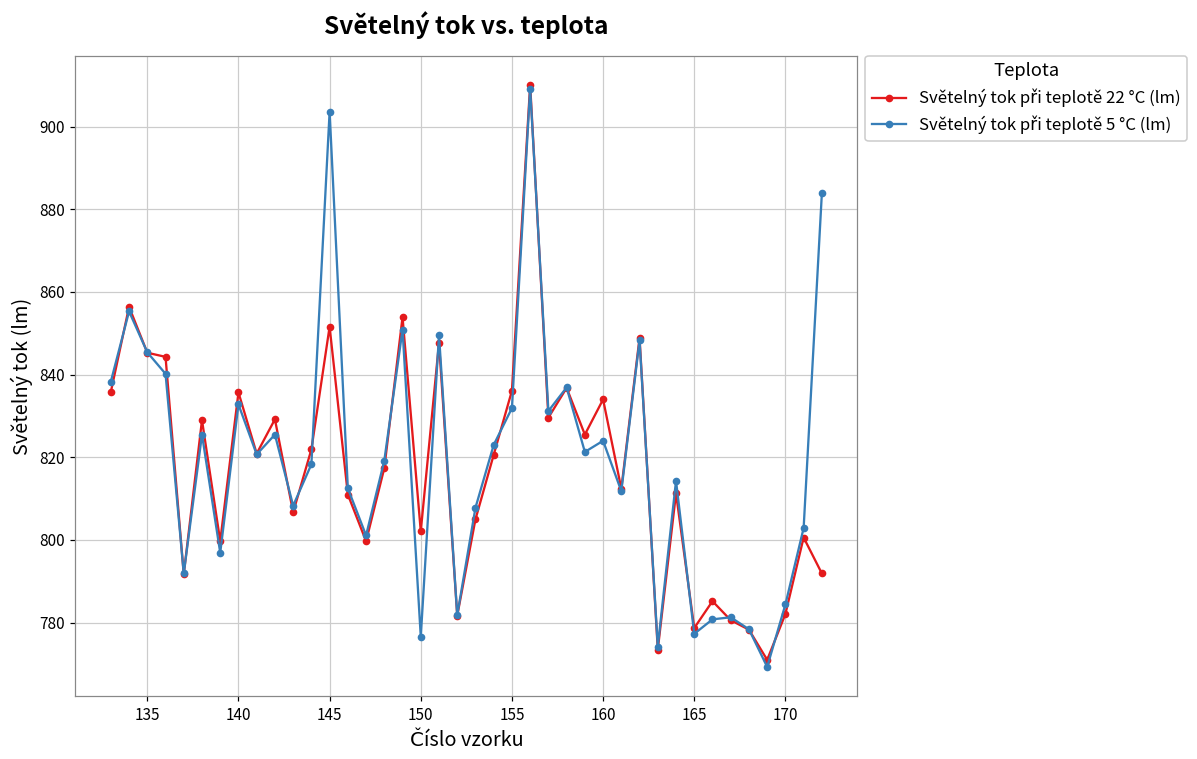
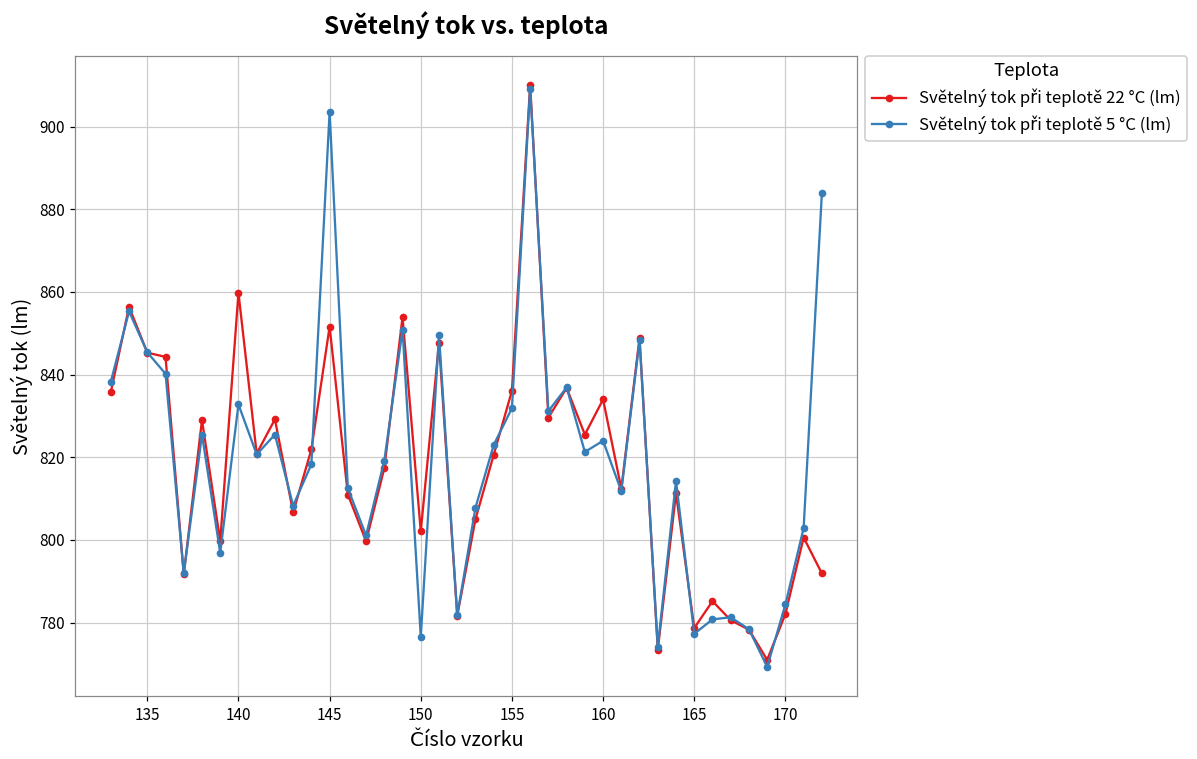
  {
    "Světelný tok při teplotě 22 °C (lm)": {
-     "140": 836,
+     "140": 860,
      "145": 852,
      "150": 802,
      "155": 836,
      "160": 834,
      "165": 779,
      "170": 782
    },
    "Světelný tok při teplotě 5 °C (lm)": {
      "140": 833,
      "145": 904,
      "150": 777,
      "155": 832,
      "160": 824,
      "165": 777,
      "170": 784
    }
  }
